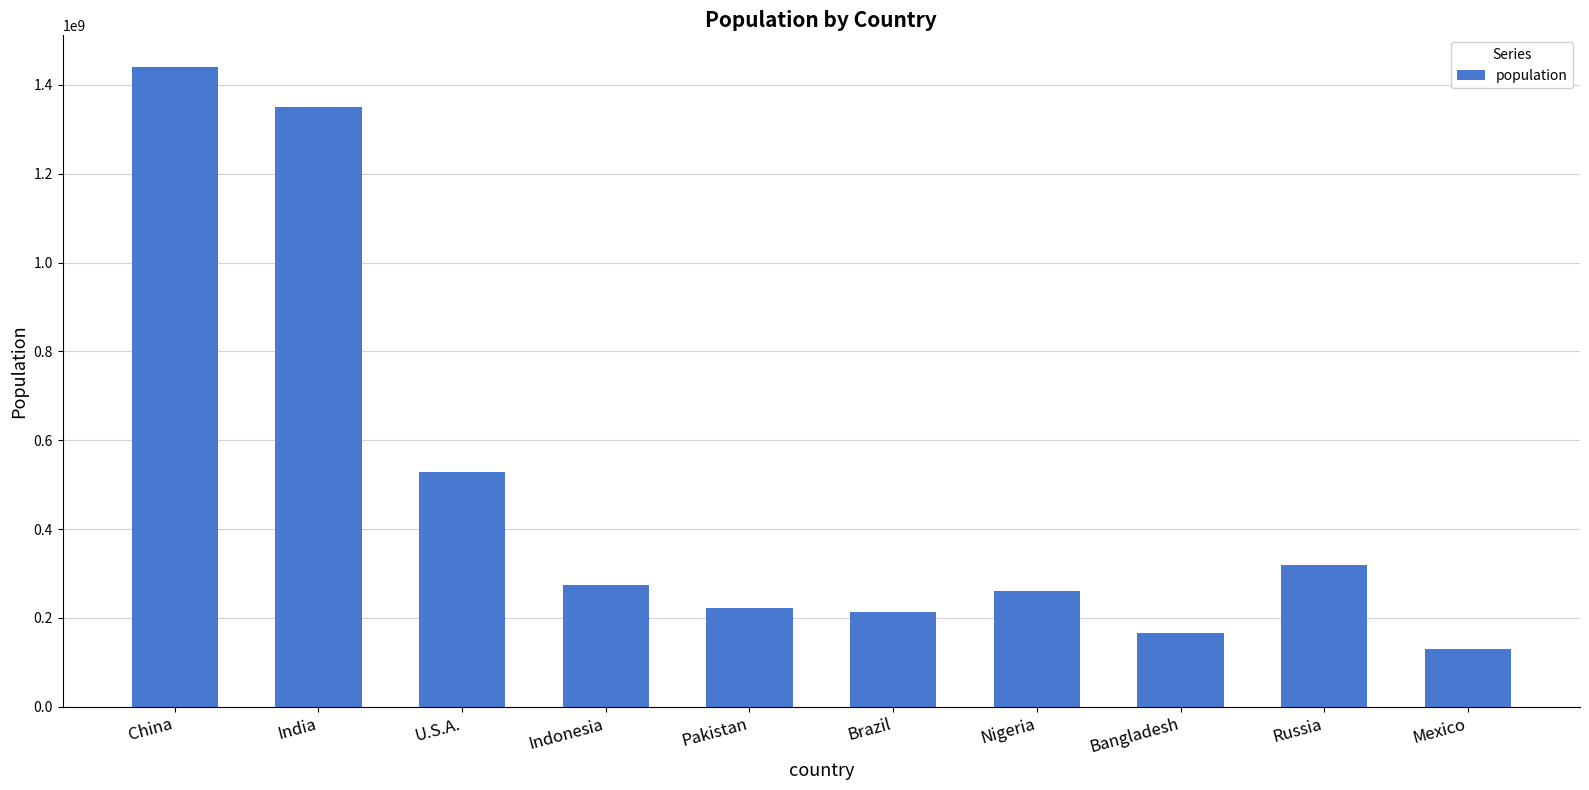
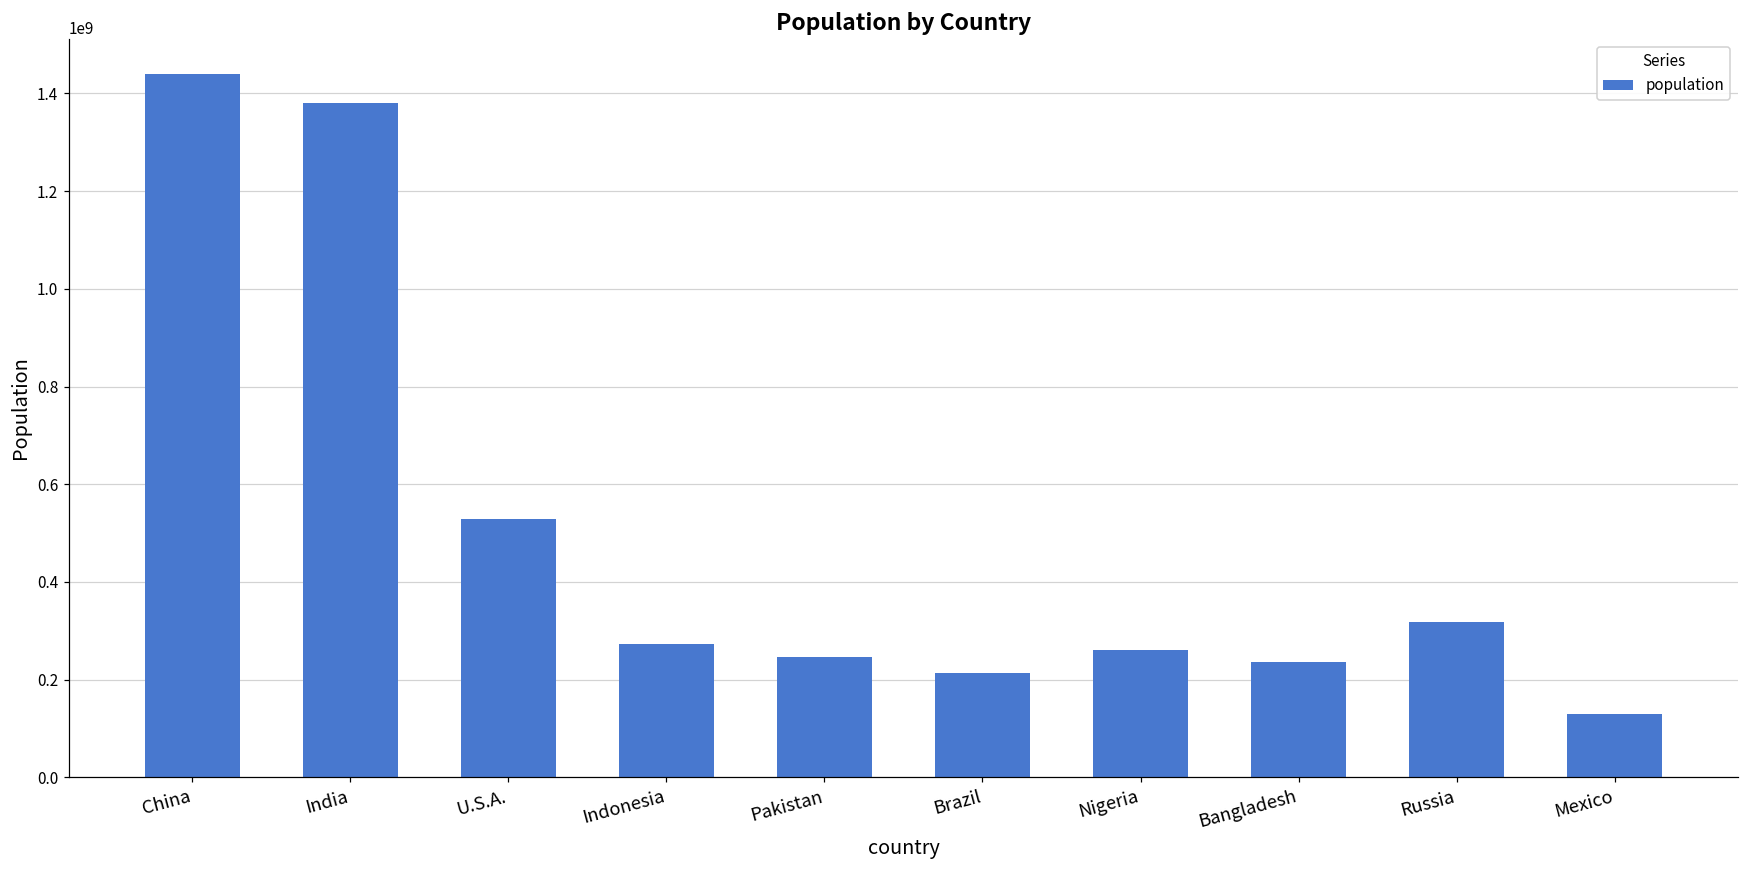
  {
    "China": 1440000000,
-   "India": 1350000000,
+   "India": 1380000000,
    "U.S.A.": 530000000,
    "Indonesia": 270000000,
-   "Pakistan": 220000000,
+   "Pakistan": 250000000,
    "Brazil": 210000000,
    "Nigeria": 260000000,
-   "Bangladesh": 160000000,
+   "Bangladesh": 240000000,
    "Russia": 320000000,
    "Mexico": 130000000
  }
